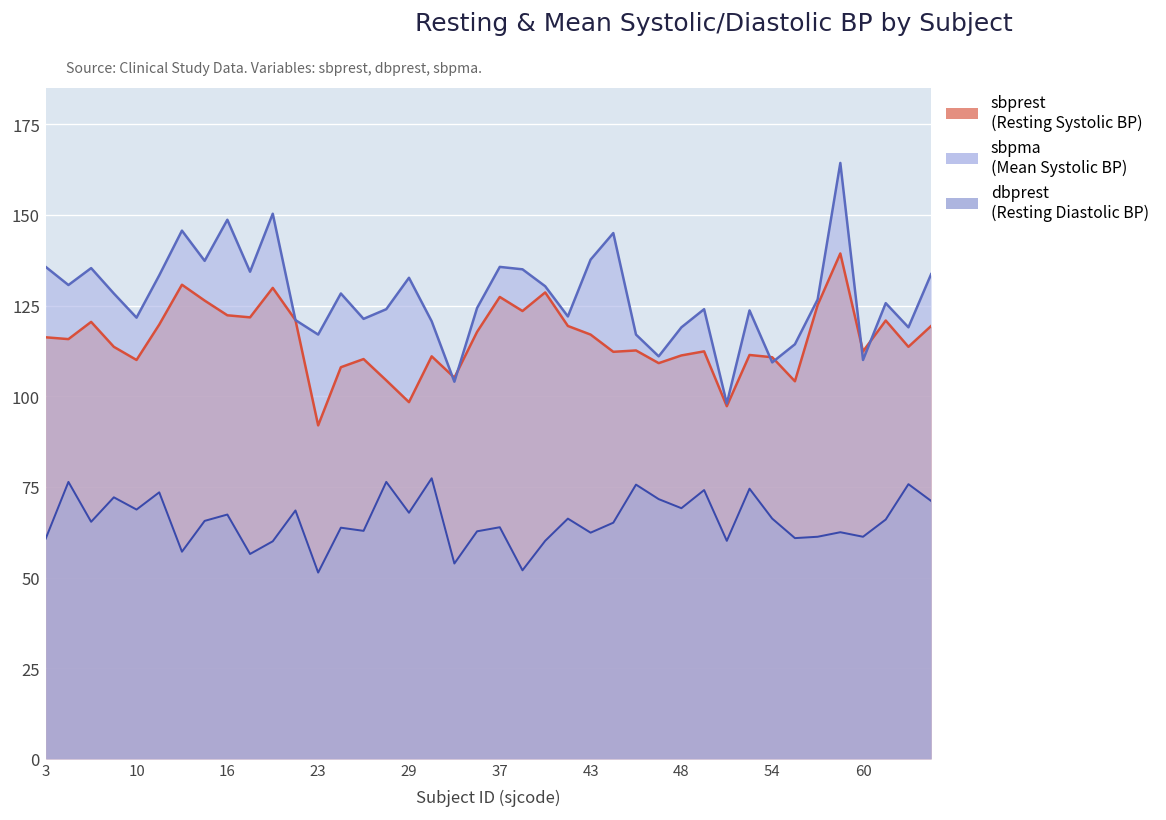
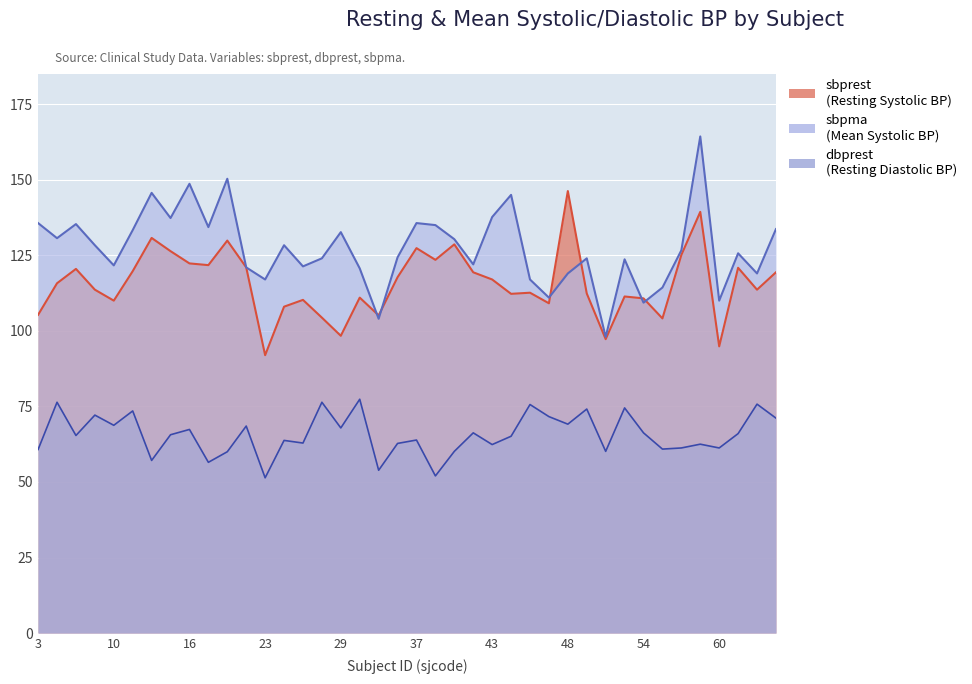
  {
    "sbprest (Resting Systolic BP)": {
-     "3": 116,
+     "3": 105,
      "10": 110,
      "16": 122,
      "23": 92,
      "29": 98,
      "37": 127,
      "43": 117,
-     "48": 111,
+     "48": 146,
      "54": 111,
-     "60": 112
+     "60": 95
    }
  }
